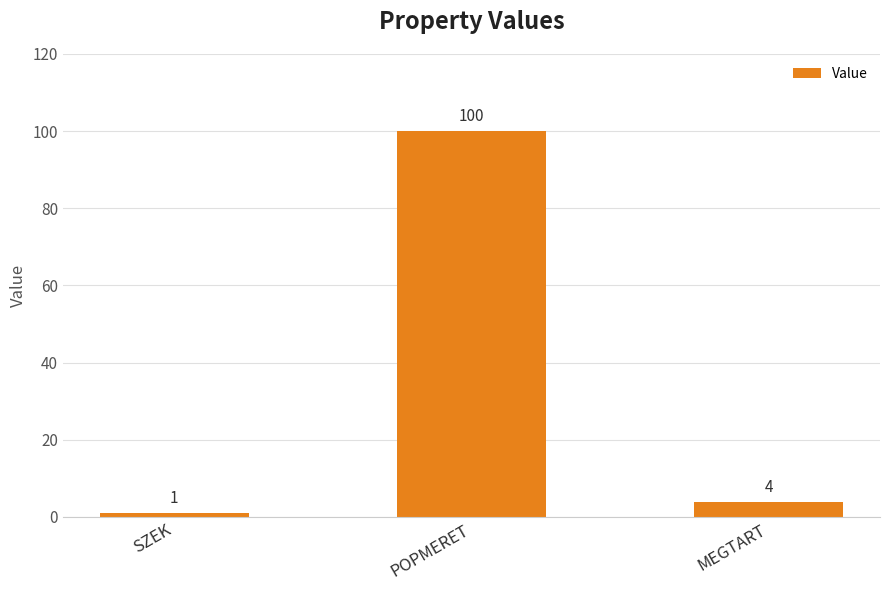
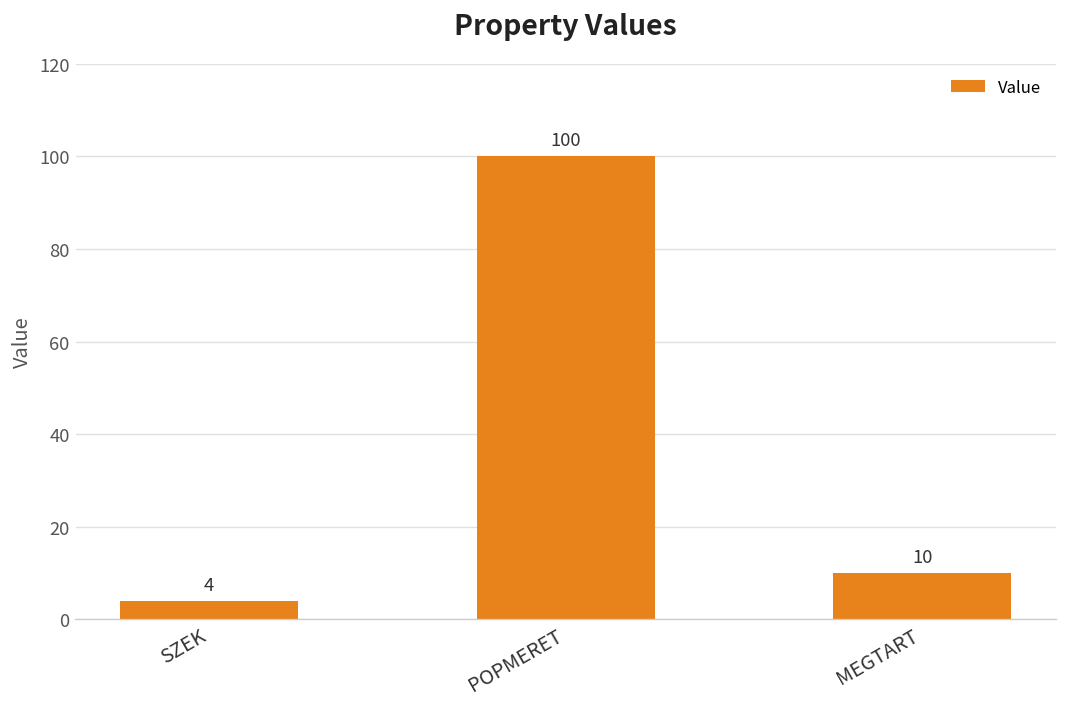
  {
-   "SZEK": 1,
+   "SZEK": 4,
    "POPMERET": 100,
-   "MEGTART": 4
+   "MEGTART": 10
  }
